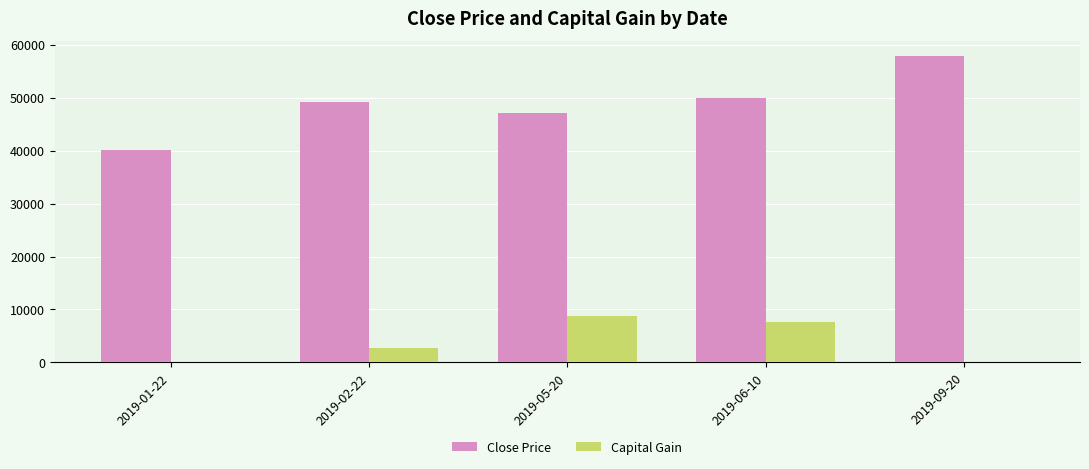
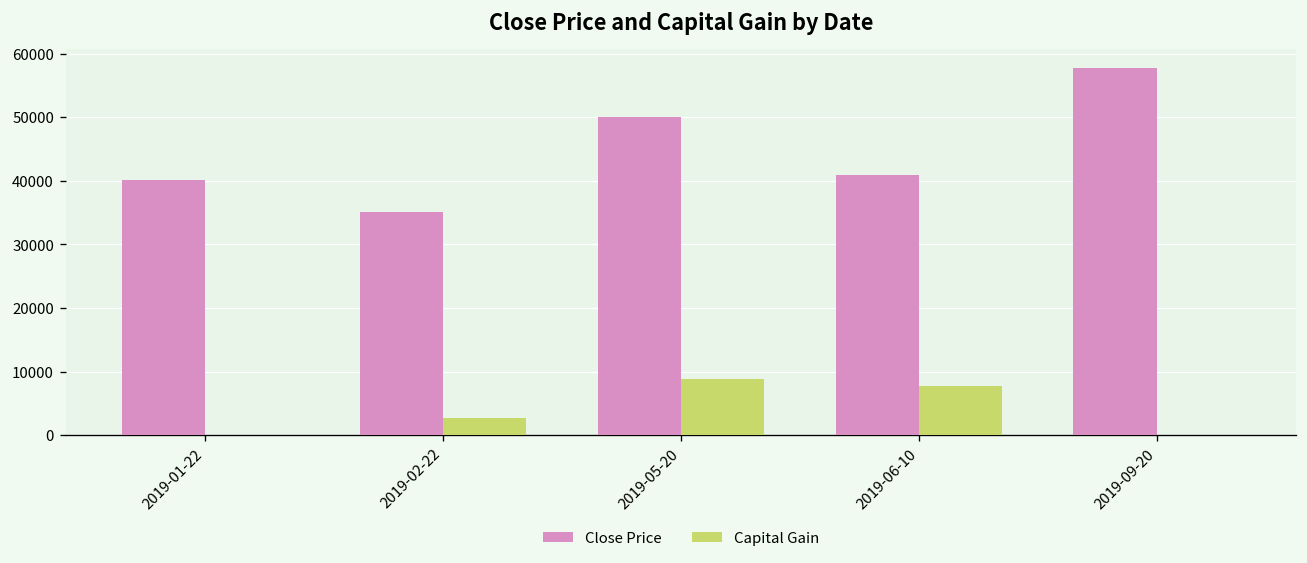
  {
    "Close Price": {
      "2019-01-22": 40000,
-     "2019-02-22": 49000,
-     "2019-05-20": 47000,
-     "2019-06-10": 50000,
+     "2019-02-22": 35000,
+     "2019-05-20": 50000,
+     "2019-06-10": 41000,
      "2019-09-20": 58000
    },
    "Capital Gain": {
      "2019-01-22": 0,
      "2019-02-22": 3000,
      "2019-05-20": 9000,
      "2019-06-10": 8000,
      "2019-09-20": 0
    }
  }
